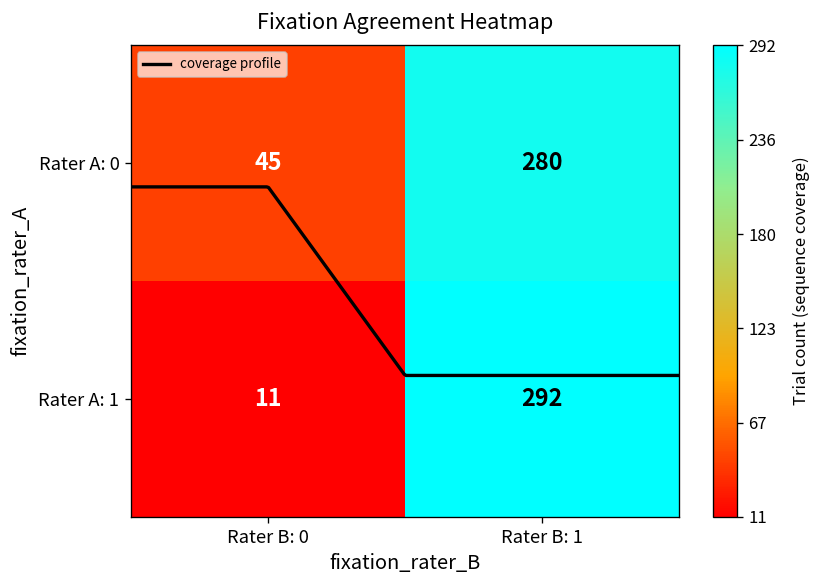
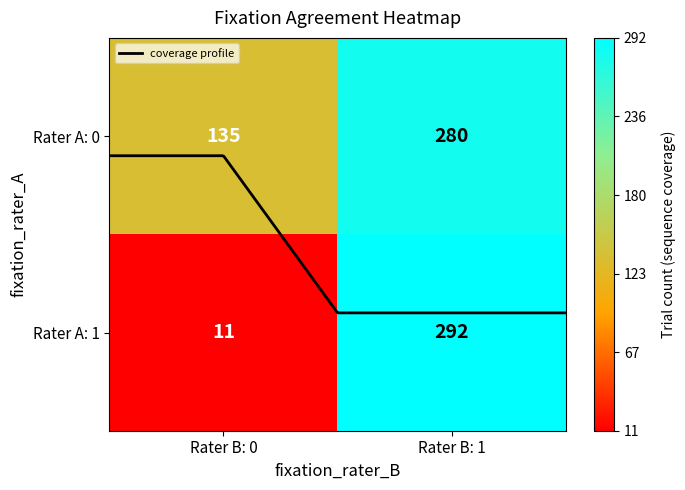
  {
    "Rater A: 0": {
-     "Rater B: 0": 45,
+     "Rater B: 0": 135,
      "Rater B: 1": 280
    },
    "Rater A: 1": {
      "Rater B: 0": 11,
      "Rater B: 1": 292
    }
  }
